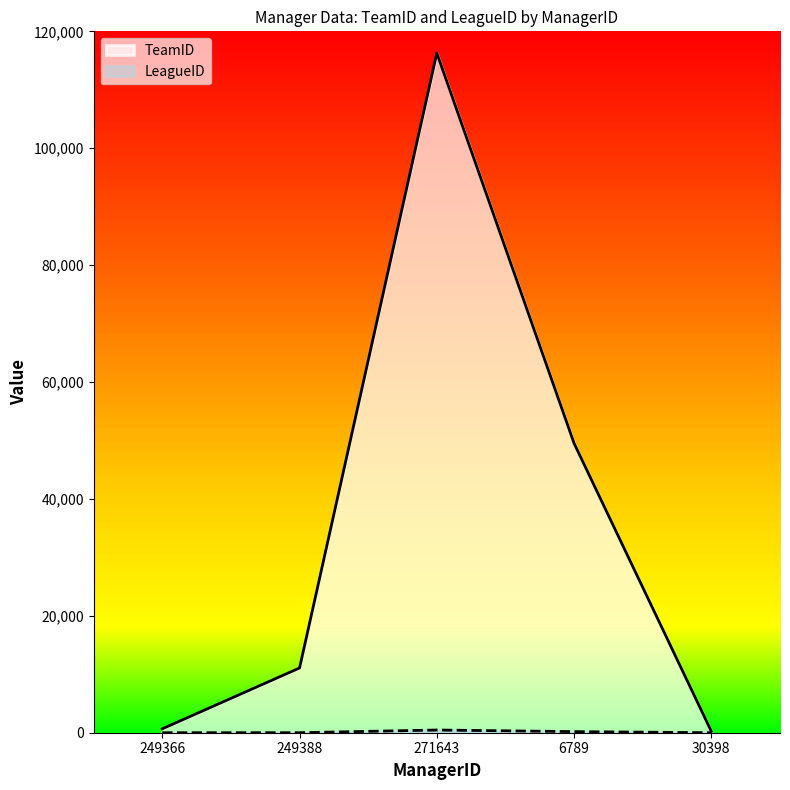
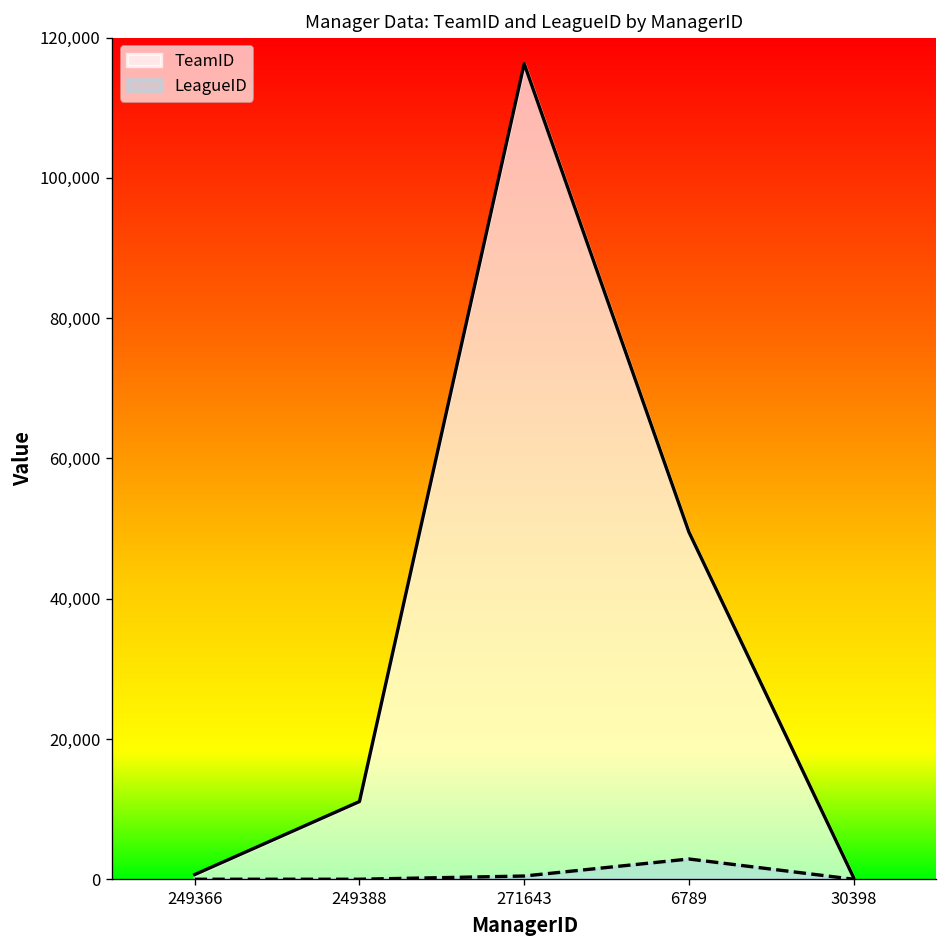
  {
    "TeamID": {
      "249366": "1,000",
      "249388": "11,000",
      "271643": "116,000",
      "6789": "50,000"
    },
    "LeagueID": {
      "249366": "0",
      "249388": "0",
      "271643": "0",
-     "6789": "0"
+     "6789": "3,000"
    }
  }
